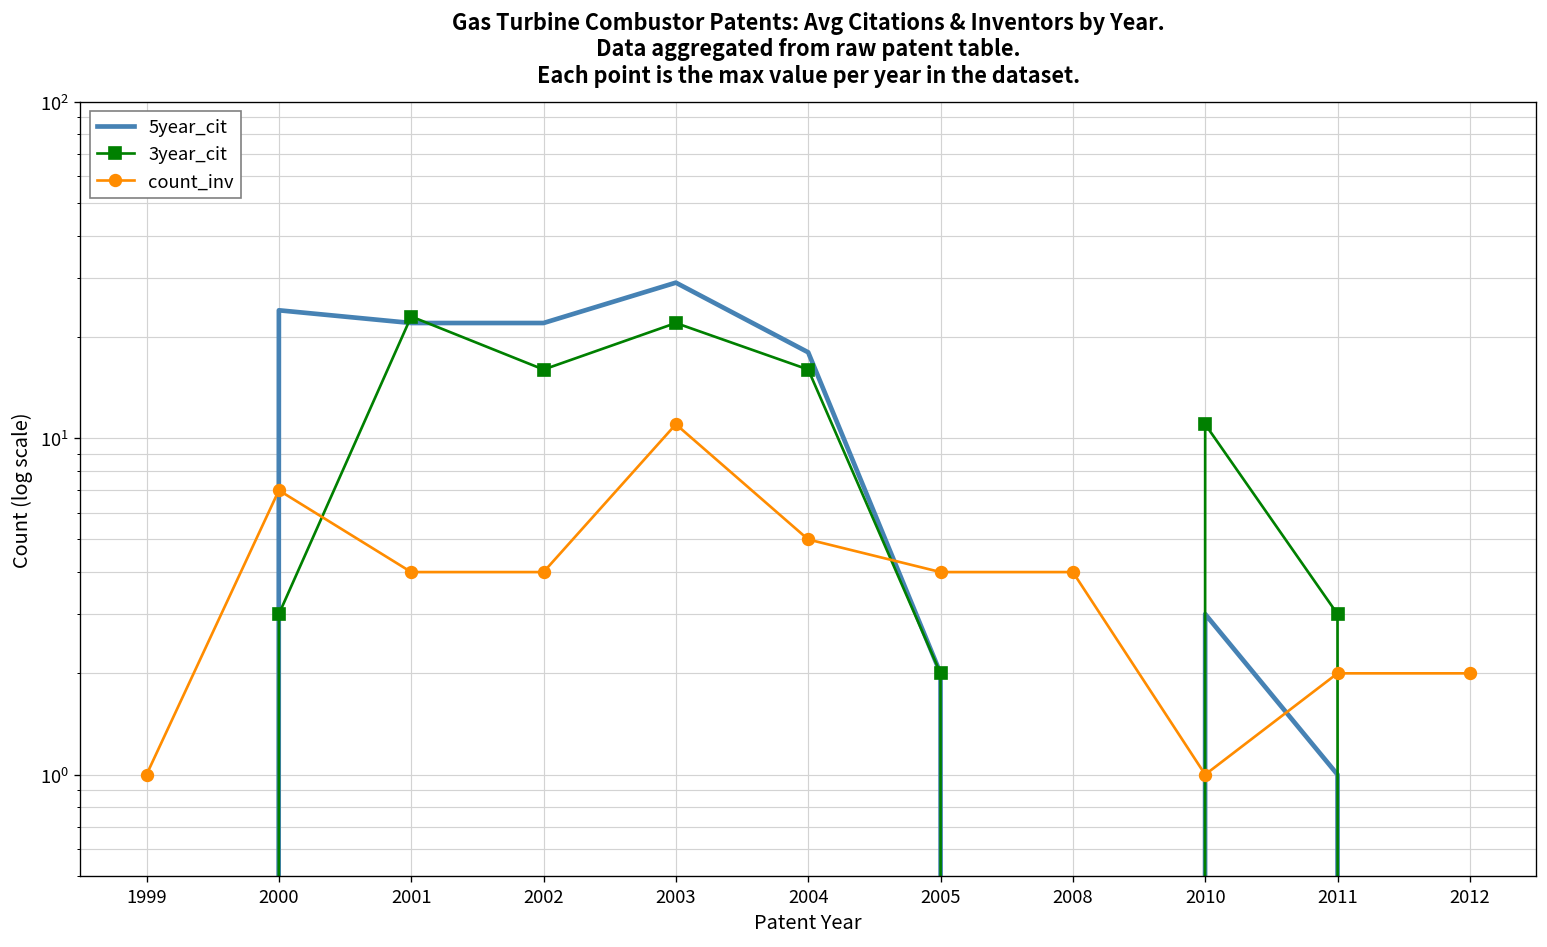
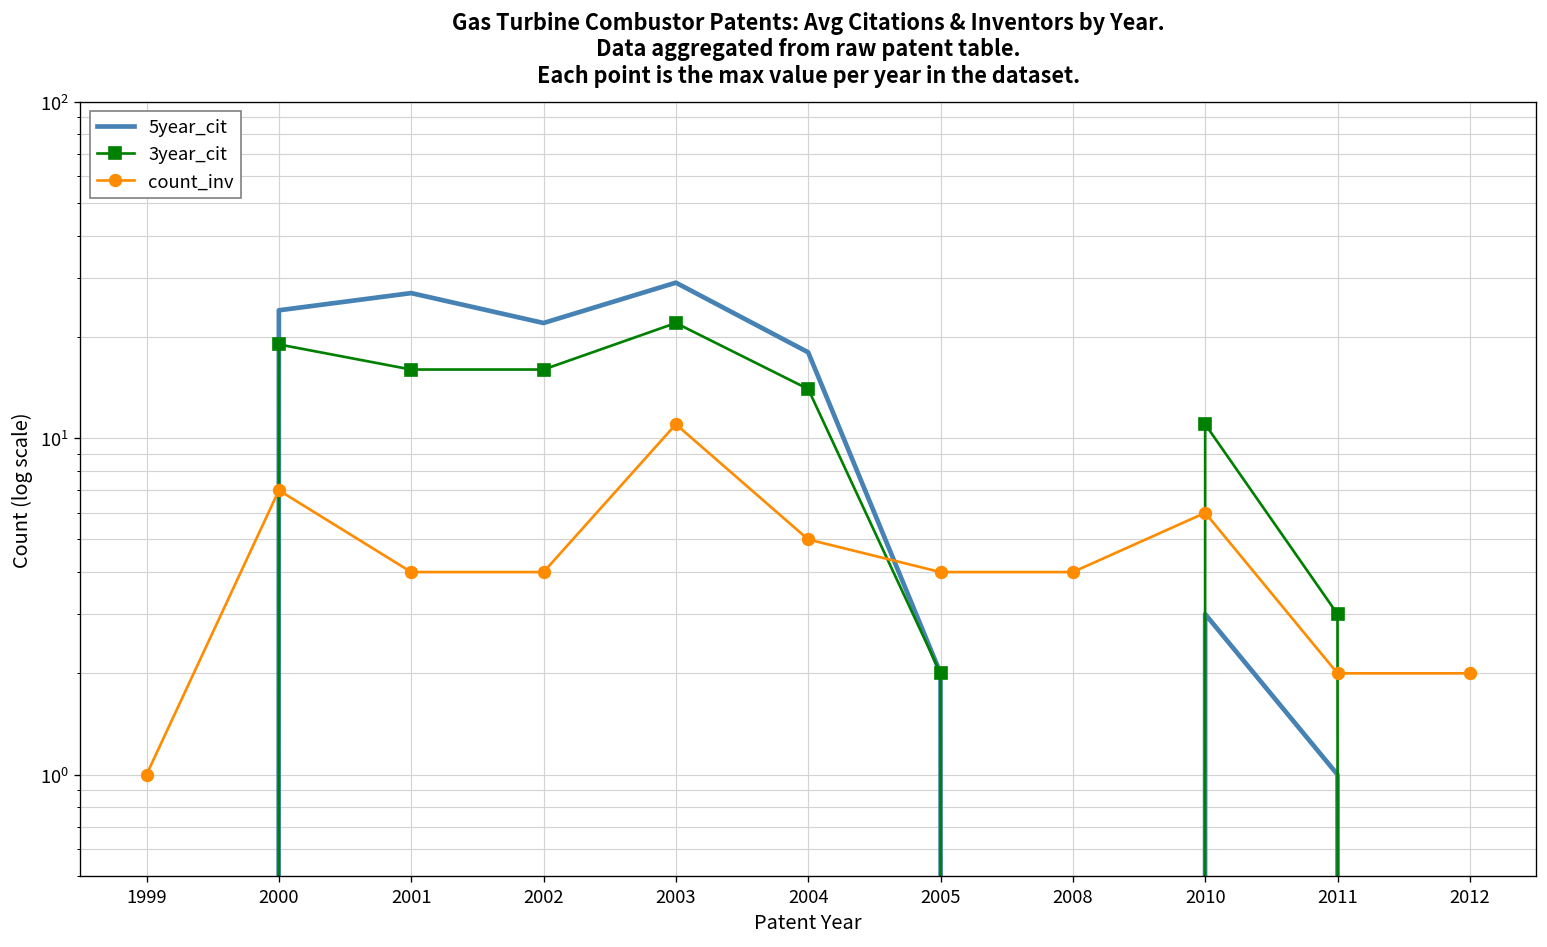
  {
    "5year_cit": {
      "2000": 24,
-     "2001": 22,
+     "2001": 27,
      "2002": 22,
      "2003": 29,
      "2004": 18,
      "2010": 3,
      "2011": 1
    },
    "3year_cit": {
-     "2000": 3,
-     "2001": 23,
+     "2000": 19,
+     "2001": 16,
      "2002": 16,
      "2003": 22,
-     "2004": 16,
+     "2004": 14,
      "2010": 11,
      "2011": 3
    },
    "count_inv": {
      "1999": 1,
      "2000": 7,
      "2001": 4,
      "2002": 4,
      "2003": 11,
      "2004": 5,
      "2005": 4,
      "2008": 4,
-     "2010": 1,
+     "2010": 6,
      "2011": 2,
      "2012": 2
    }
  }
